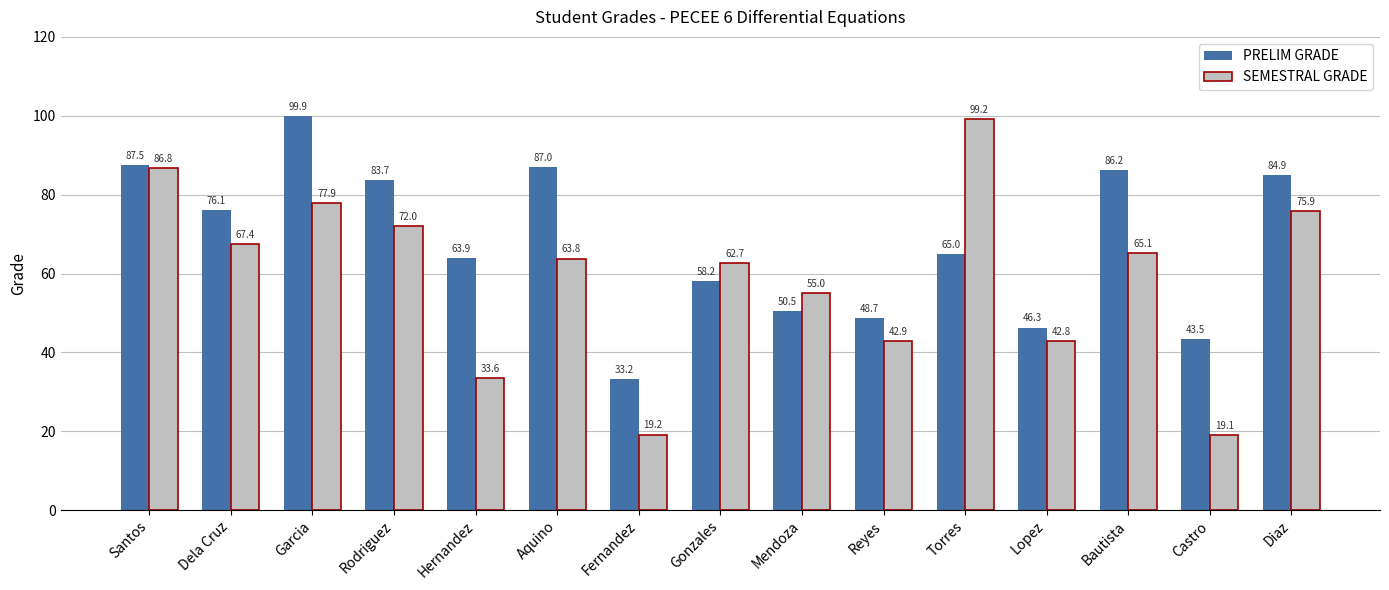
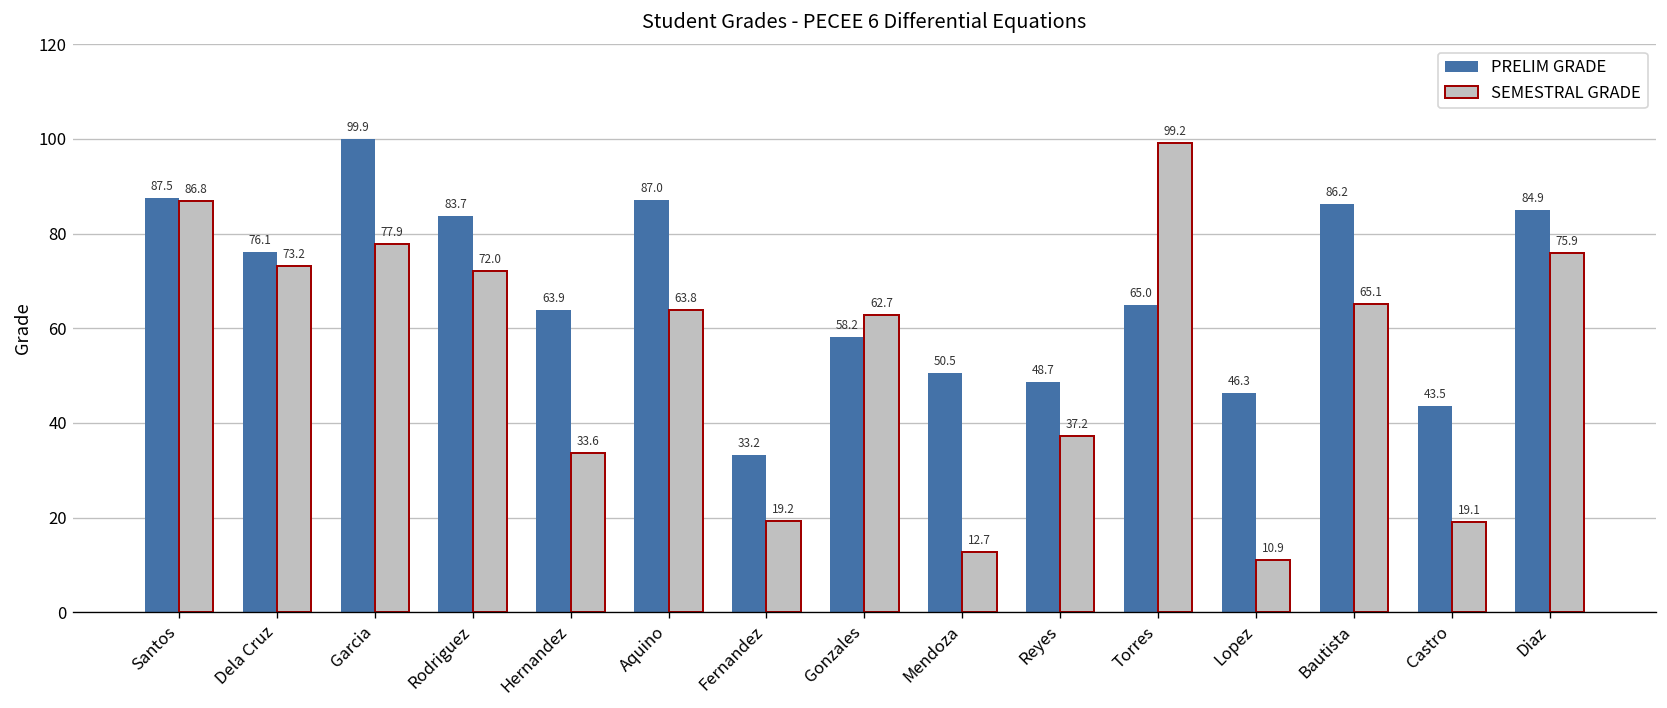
  {
    "PRELIM GRADE": {
      "Santos": 87.5,
      "Dela Cruz": 76.1,
      "Garcia": 99.9,
      "Rodriguez": 83.7,
      "Hernandez": 63.9,
      "Aquino": 87.0,
      "Fernandez": 33.2,
      "Gonzales": 58.2,
      "Mendoza": 50.5,
      "Reyes": 48.7,
      "Torres": 65.0,
      "Lopez": 46.3,
      "Bautista": 86.2,
      "Castro": 43.5,
      "Diaz": 84.9
    },
    "SEMESTRAL GRADE": {
      "Santos": 86.8,
-     "Dela Cruz": 67.4,
+     "Dela Cruz": 73.2,
      "Garcia": 77.9,
      "Rodriguez": 72.0,
      "Hernandez": 33.6,
      "Aquino": 63.8,
      "Fernandez": 19.2,
      "Gonzales": 62.7,
-     "Mendoza": 55.0,
-     "Reyes": 42.9,
+     "Mendoza": 12.7,
+     "Reyes": 37.2,
      "Torres": 99.2,
-     "Lopez": 42.8,
+     "Lopez": 10.9,
      "Bautista": 65.1,
      "Castro": 19.1,
      "Diaz": 75.9
    }
  }
